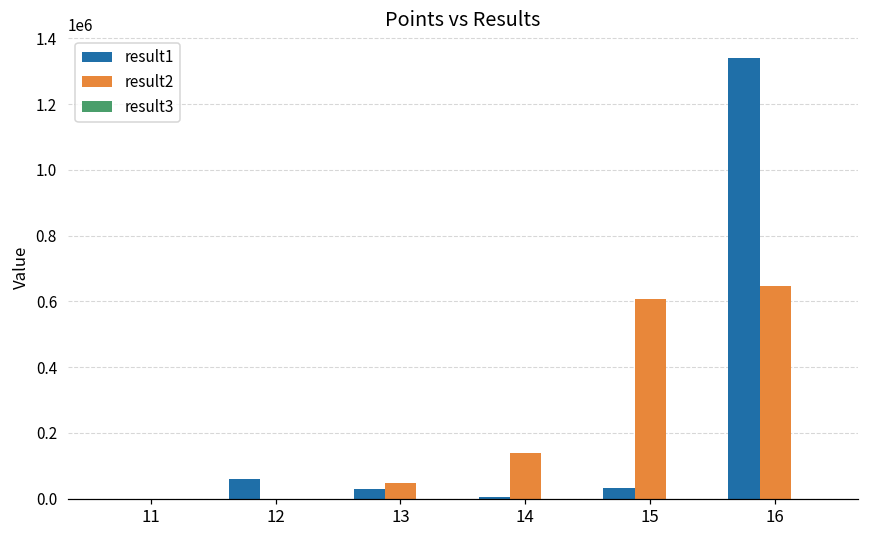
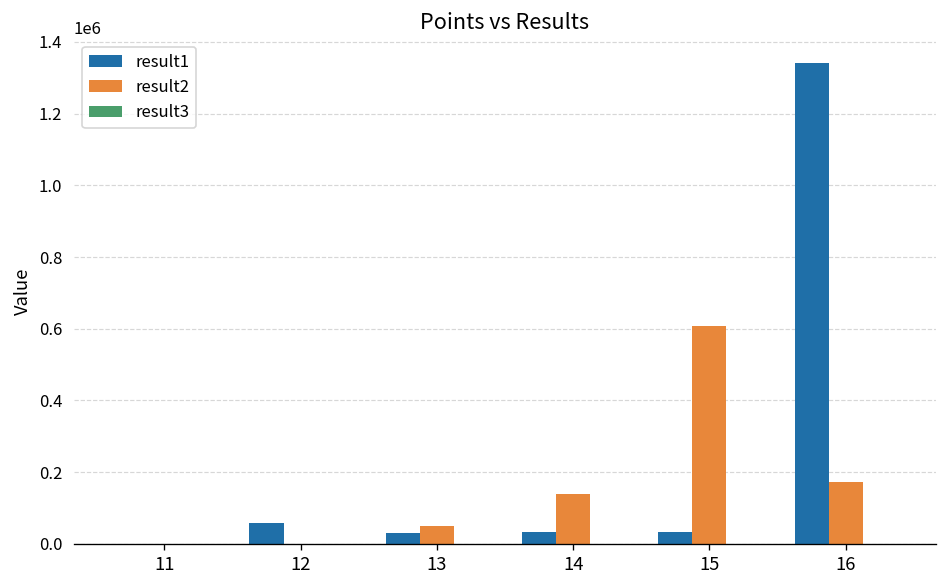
  {
    "result1": {
      "12": 60000,
      "13": 30000,
-     "14": 0,
+     "14": 30000,
      "15": 30000,
      "16": 1340000
    },
    "result2": {
      "13": 50000,
      "14": 140000,
      "15": 610000,
-     "16": 650000
+     "16": 170000
    }
  }
